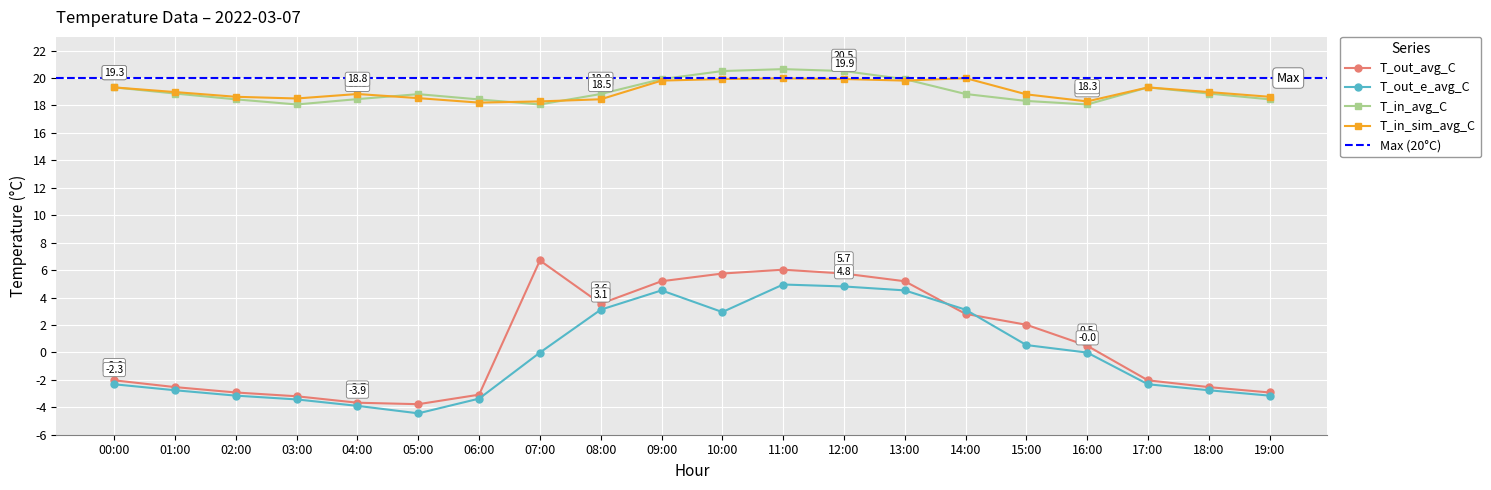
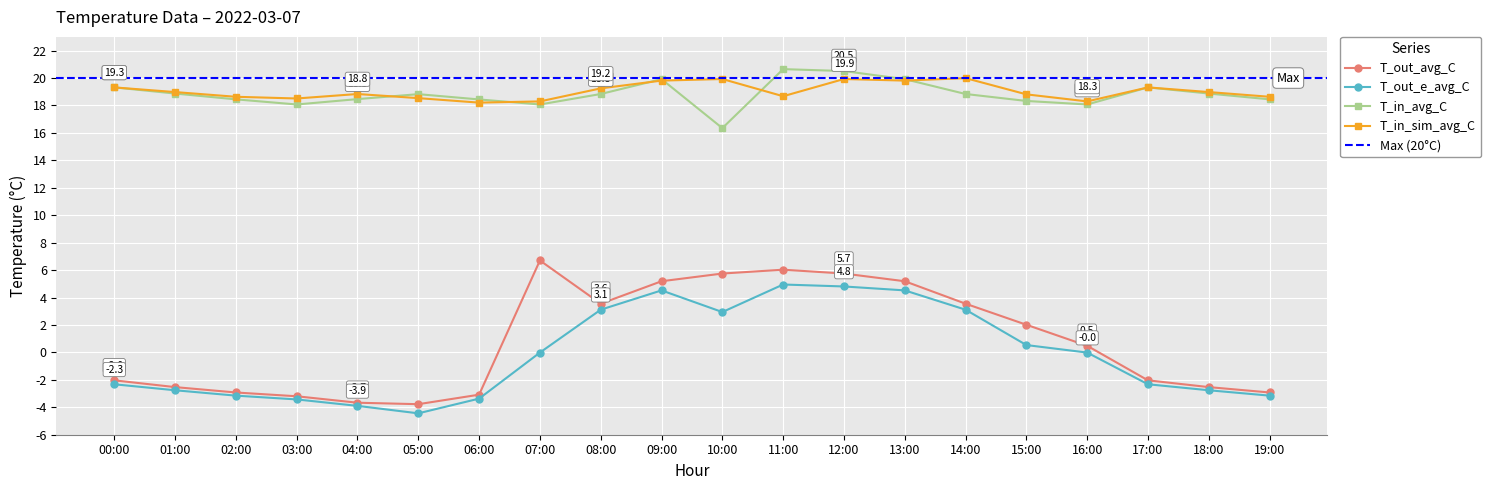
  {
    "T_out_avg_C": {
      "01:00": -2.5,
      "02:00": -2.9,
      "03:00": -3.2,
      "05:00": -3.8,
      "06:00": -3.1,
      "07:00": 6.7,
      "09:00": 5.2,
      "10:00": 5.7,
      "11:00": 6.0,
      "13:00": 5.2,
-     "14:00": 2.8,
+     "14:00": 3.6,
      "15:00": 2.0,
      "17:00": -2.0,
      "18:00": -2.5,
      "19:00": -2.9
    },
    "T_out_e_avg_C": {
      "01:00": -2.8,
      "02:00": -3.2,
      "03:00": -3.4,
      "05:00": -4.4,
      "06:00": -3.4,
      "07:00": 0.0,
      "09:00": 4.5,
      "10:00": 2.9,
      "11:00": 5.0,
      "13:00": 4.5,
      "14:00": 3.1,
      "15:00": 0.5,
      "17:00": -2.3,
      "18:00": -2.8,
      "19:00": -3.2
    },
    "T_in_avg_C": {
      "03:00": 18.1,
      "05:00": 18.8,
      "06:00": 18.4,
      "07:00": 18.1,
-     "10:00": 20.5,
+     "10:00": 16.4,
      "11:00": 20.7,
      "14:00": 18.8,
      "15:00": 18.3
    },
    "T_in_sim_avg_C": {
-     "08:00": 18.5,
-     "11:00": 20.0
+     "08:00": 19.2,
+     "11:00": 18.7
    }
  }
